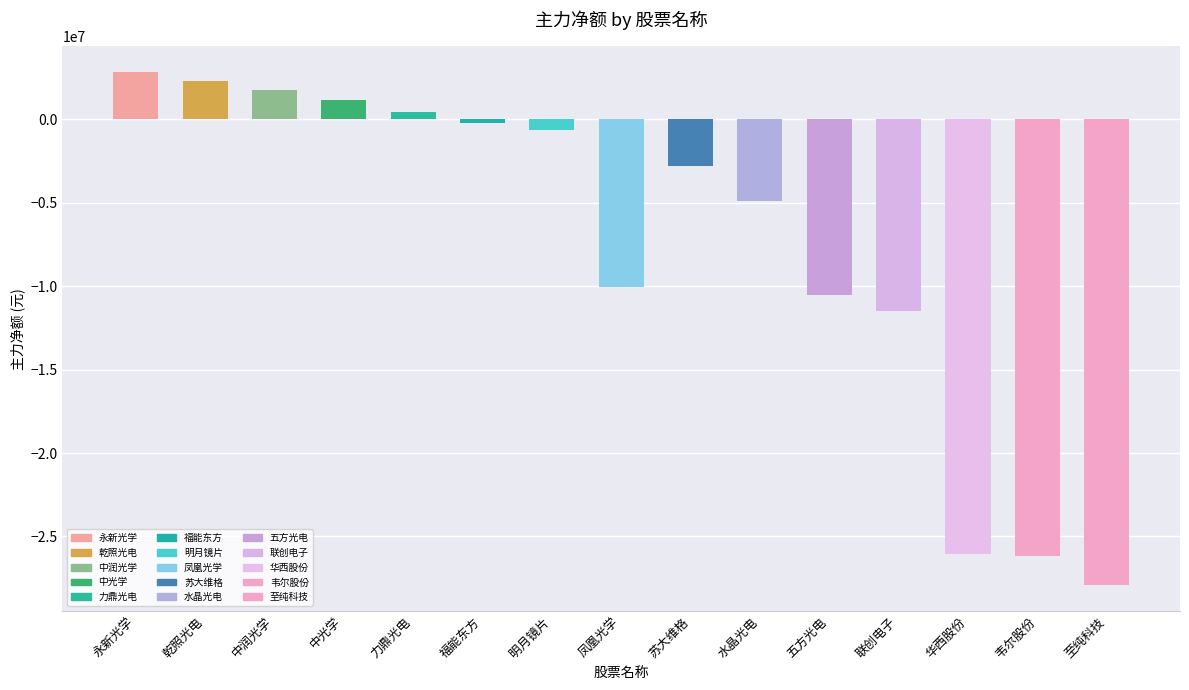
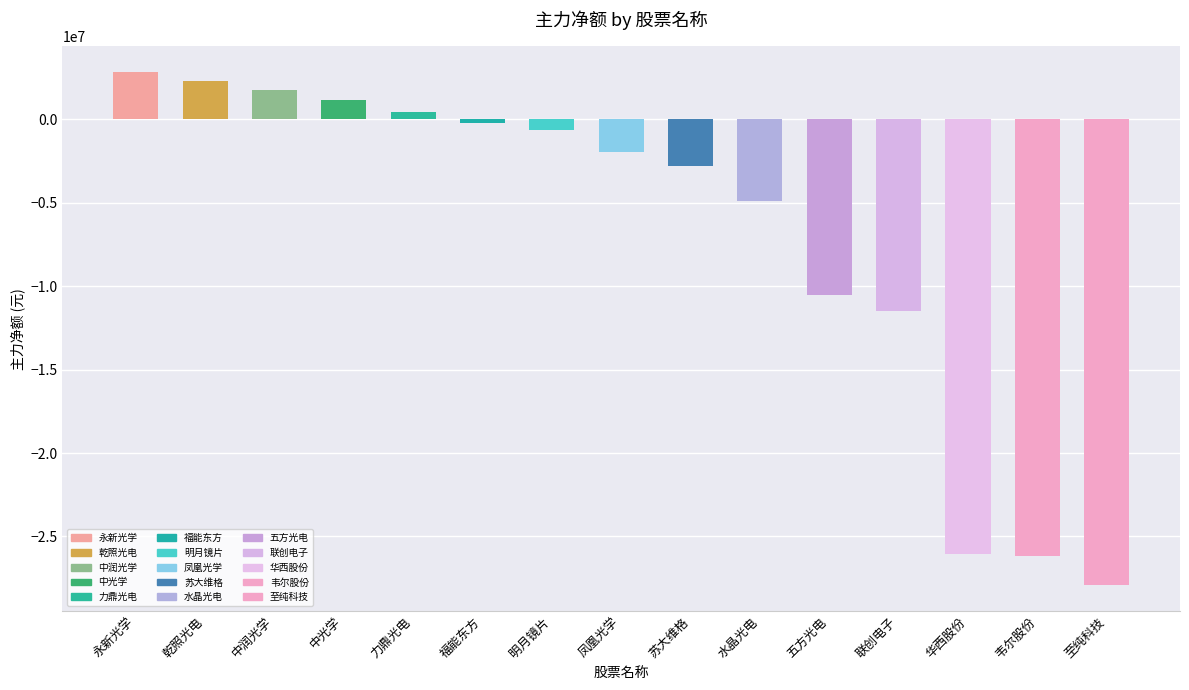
  {
    "永新光学": 2800000,
    "乾照光电": 2300000,
    "中润光学": 1700000,
    "中光学": 1100000,
    "力鼎光电": 500000,
    "福能东方": -200000,
    "明月镜片": -700000,
-   "凤凰光学": -10000000,
+   "凤凰光学": -2000000,
    "苏大维格": -2800000,
    "水晶光电": -4900000,
    "五方光电": -10500000,
    "联创电子": -11500000,
    "华西股份": -26000000,
    "韦尔股份": -26200000,
    "至纯科技": -27900000
  }
